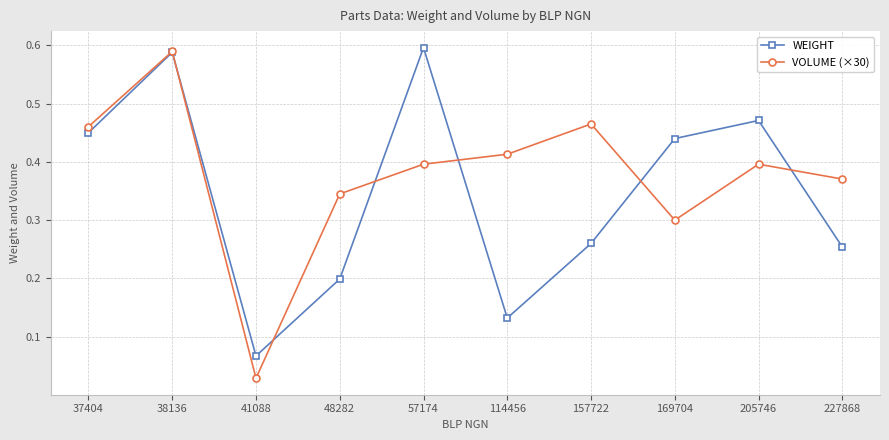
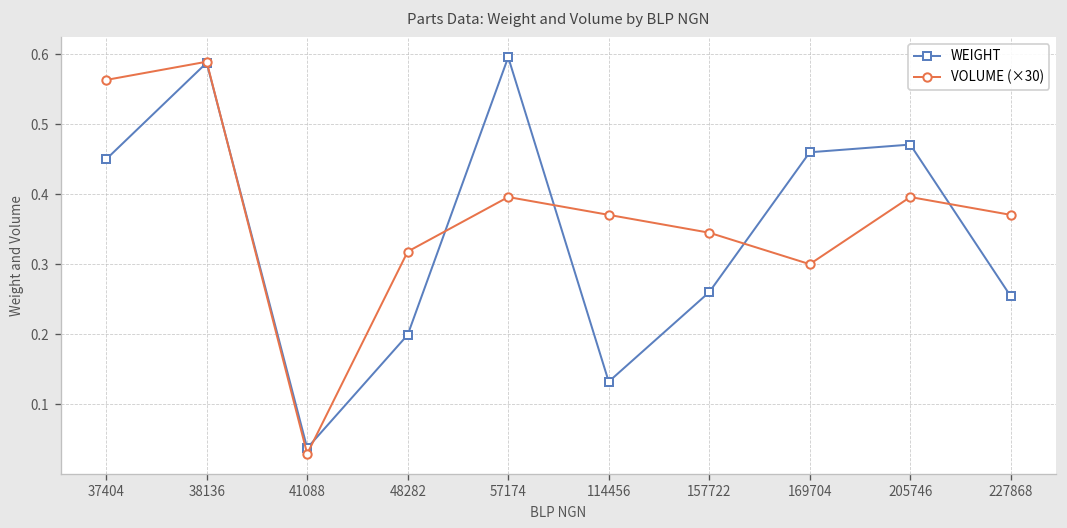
  {
    "WEIGHT": {
      "37404": 0.45,
-     "41088": 0.07,
+     "41088": 0.04,
      "48282": 0.20,
      "57174": 0.60,
      "114456": 0.13,
      "157722": 0.26,
-     "169704": 0.44,
+     "169704": 0.46,
      "205746": 0.47,
      "227868": 0.25
    },
    "VOLUME (×30)": {
-     "37404": 0.46,
+     "37404": 0.56,
      "41088": 0.03,
-     "48282": 0.35,
+     "48282": 0.32,
      "57174": 0.40,
-     "114456": 0.41,
-     "157722": 0.46,
+     "114456": 0.37,
+     "157722": 0.35,
      "169704": 0.30,
      "205746": 0.40,
      "227868": 0.37
    }
  }
